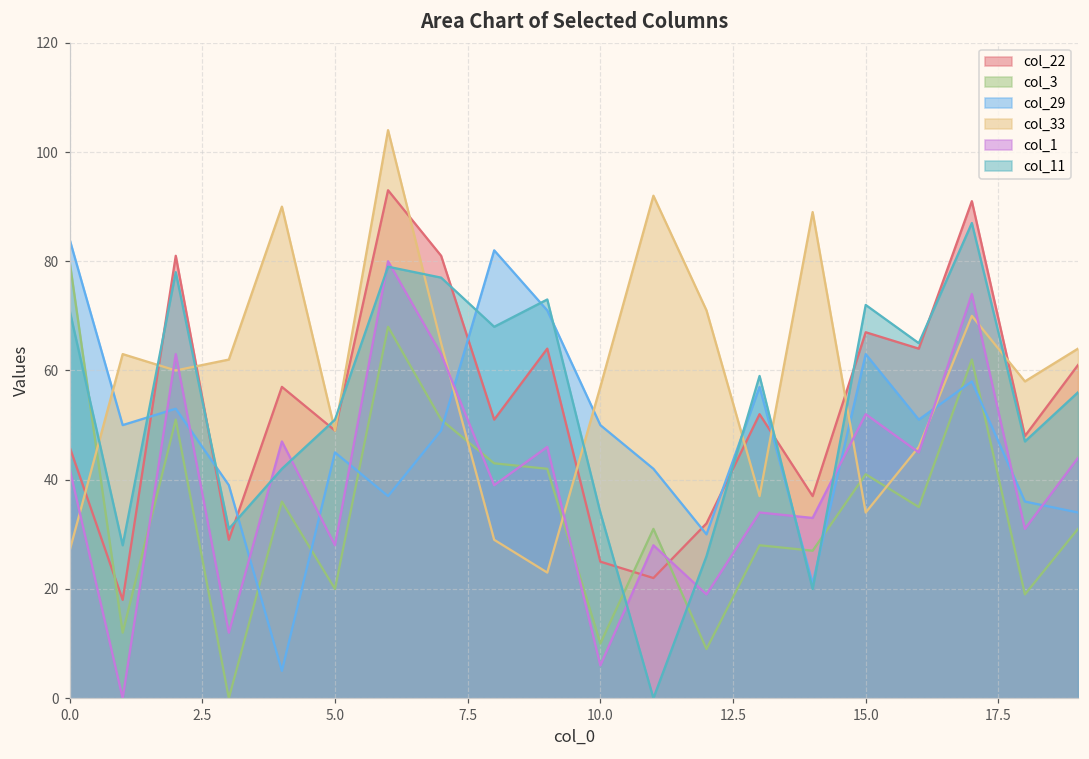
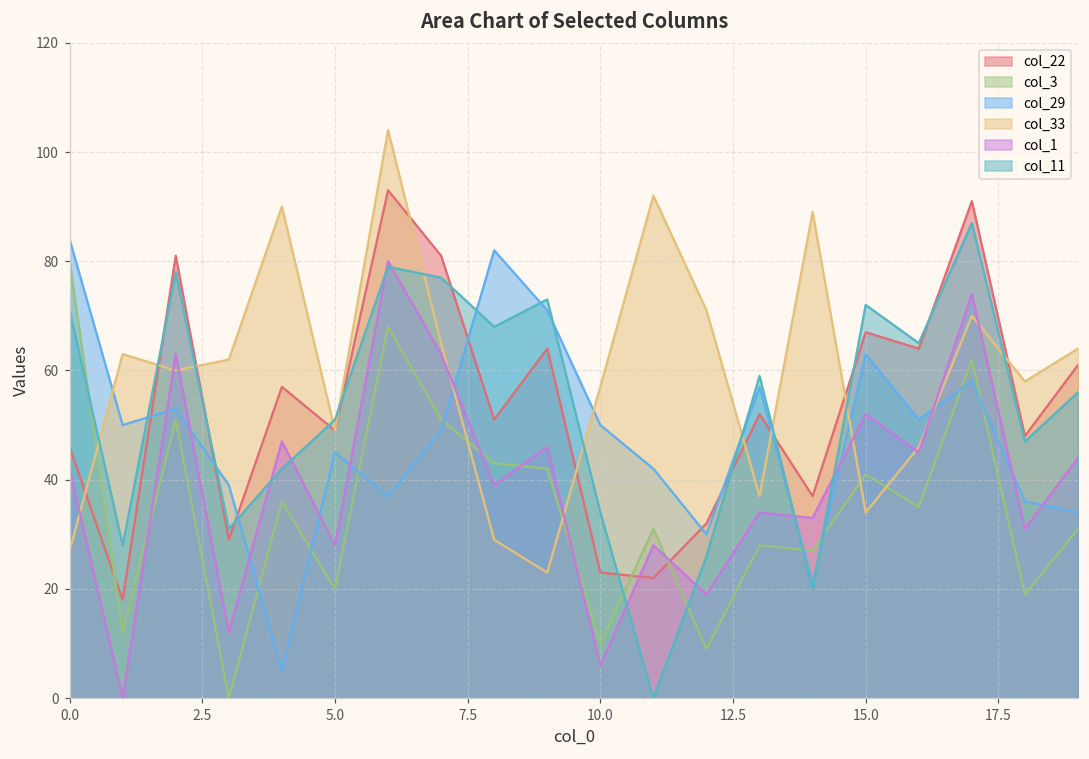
  {
    "col_22": {
      "0.0": 46,
-     "10.0": 25,
+     "10.0": 23,
      "15.0": 67
    },
    "col_1": {
      "0.0": 42,
      "5.0": 28,
      "10.0": 6,
      "15.0": 52
    }
  }
